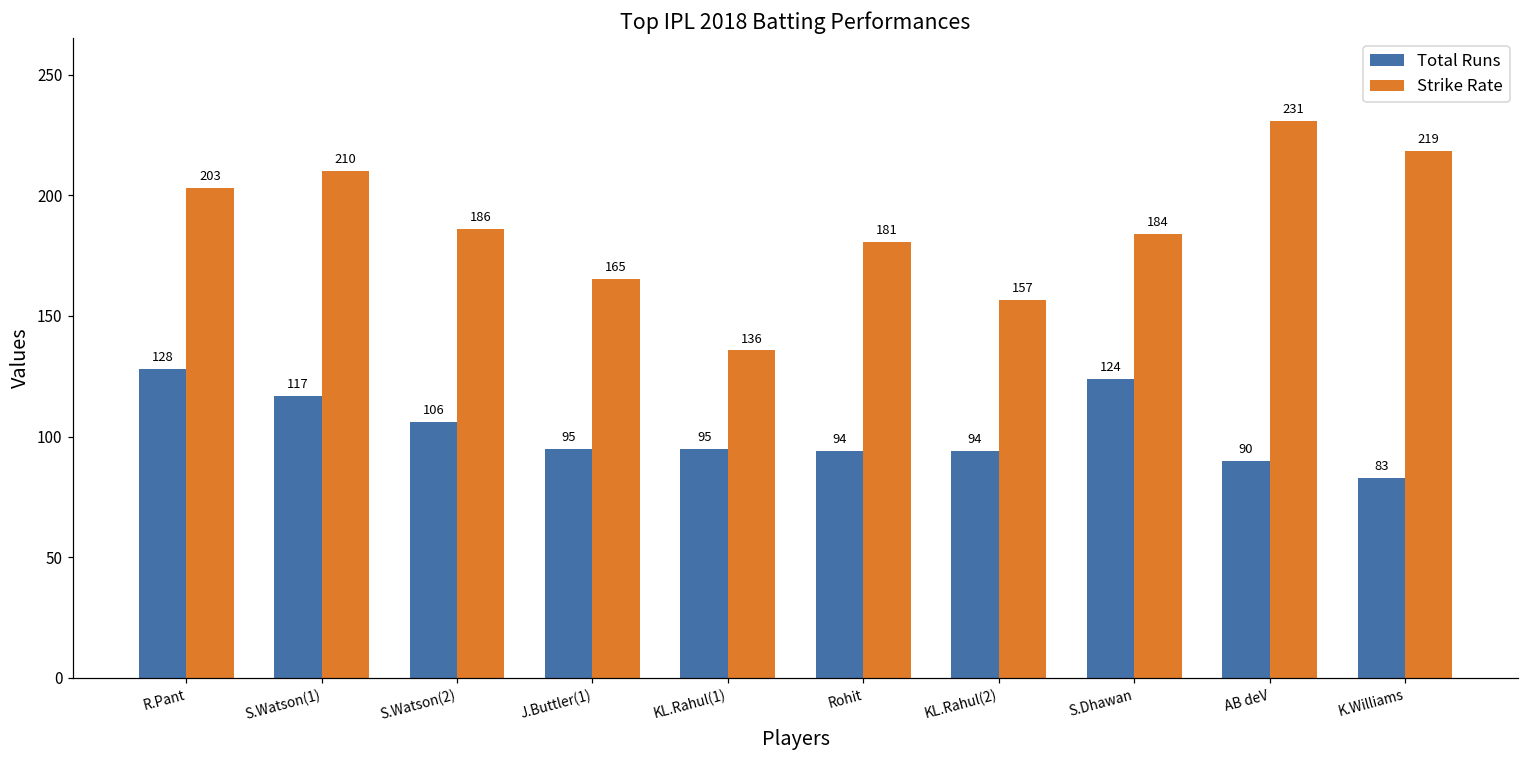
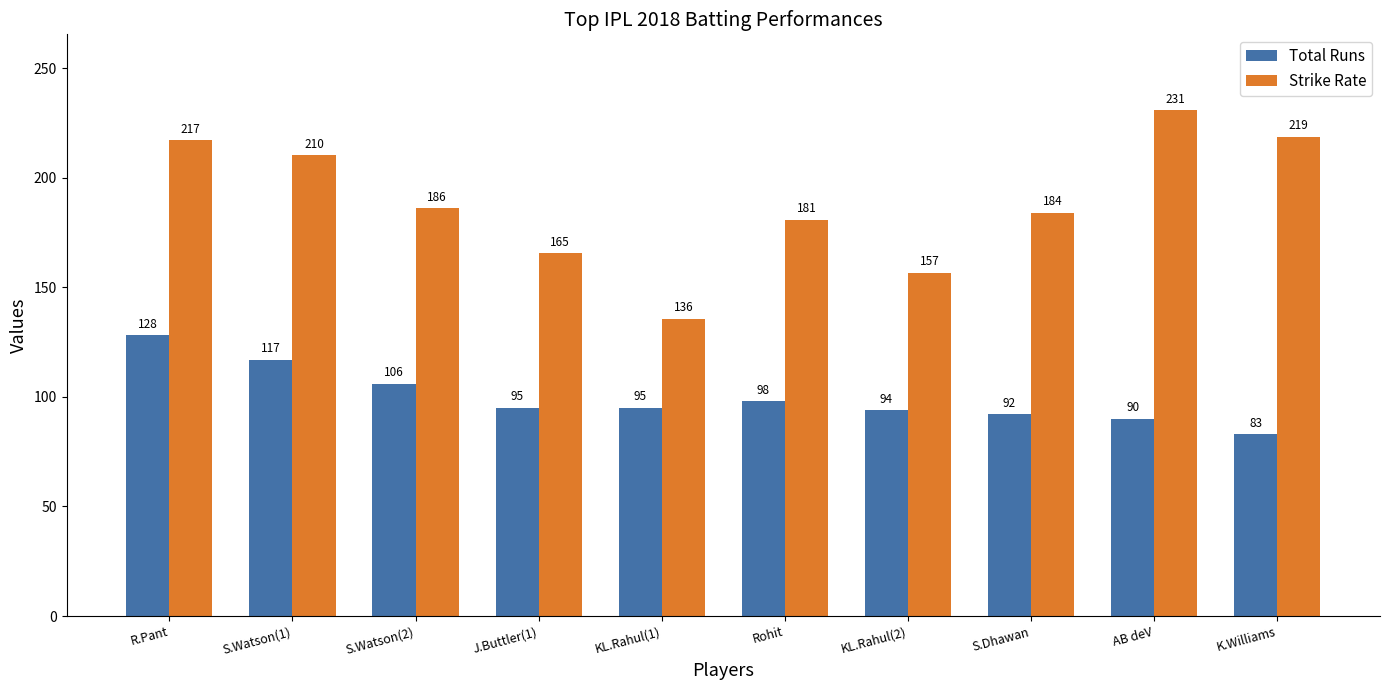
  {
    "Total Runs": {
      "R.Pant": 128,
      "S.Watson(1)": 117,
      "S.Watson(2)": 106,
      "J.Buttler(1)": 95,
      "KL.Rahul(1)": 95,
-     "Rohit": 94,
+     "Rohit": 98,
      "KL.Rahul(2)": 94,
-     "S.Dhawan": 124,
+     "S.Dhawan": 92,
      "AB deV": 90,
      "K.Williams": 83
    },
    "Strike Rate": {
-     "R.Pant": 203,
+     "R.Pant": 217,
      "S.Watson(1)": 210,
      "S.Watson(2)": 186,
      "J.Buttler(1)": 165,
      "KL.Rahul(1)": 136,
      "Rohit": 181,
      "KL.Rahul(2)": 157,
      "S.Dhawan": 184,
      "AB deV": 231,
      "K.Williams": 219
    }
  }
